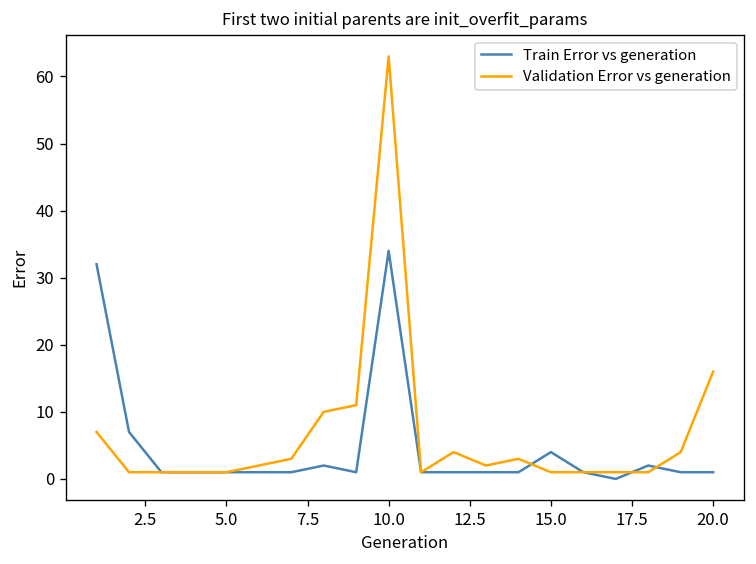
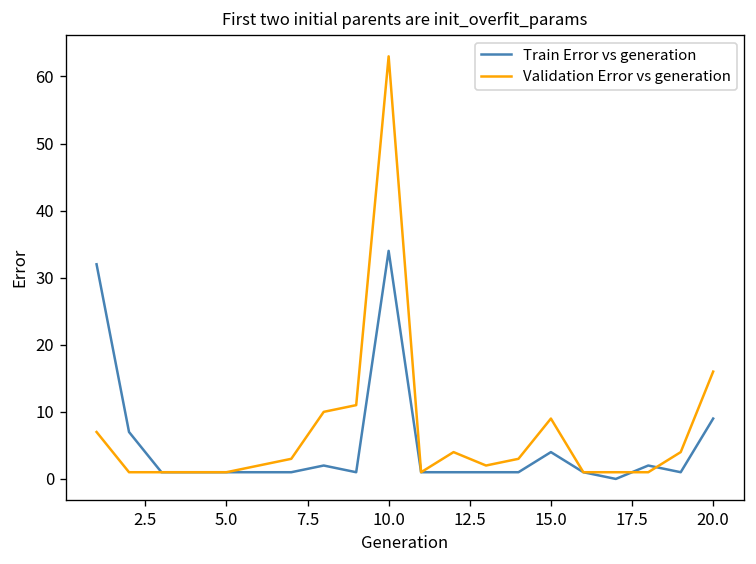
  {
    "Train Error vs generation": {
      "10.0": 34,
      "15.0": 4,
-     "20.0": 1
+     "20.0": 9
    },
    "Validation Error vs generation": {
      "10.0": 63,
-     "15.0": 1,
+     "15.0": 9,
      "20.0": 16
    }
  }
